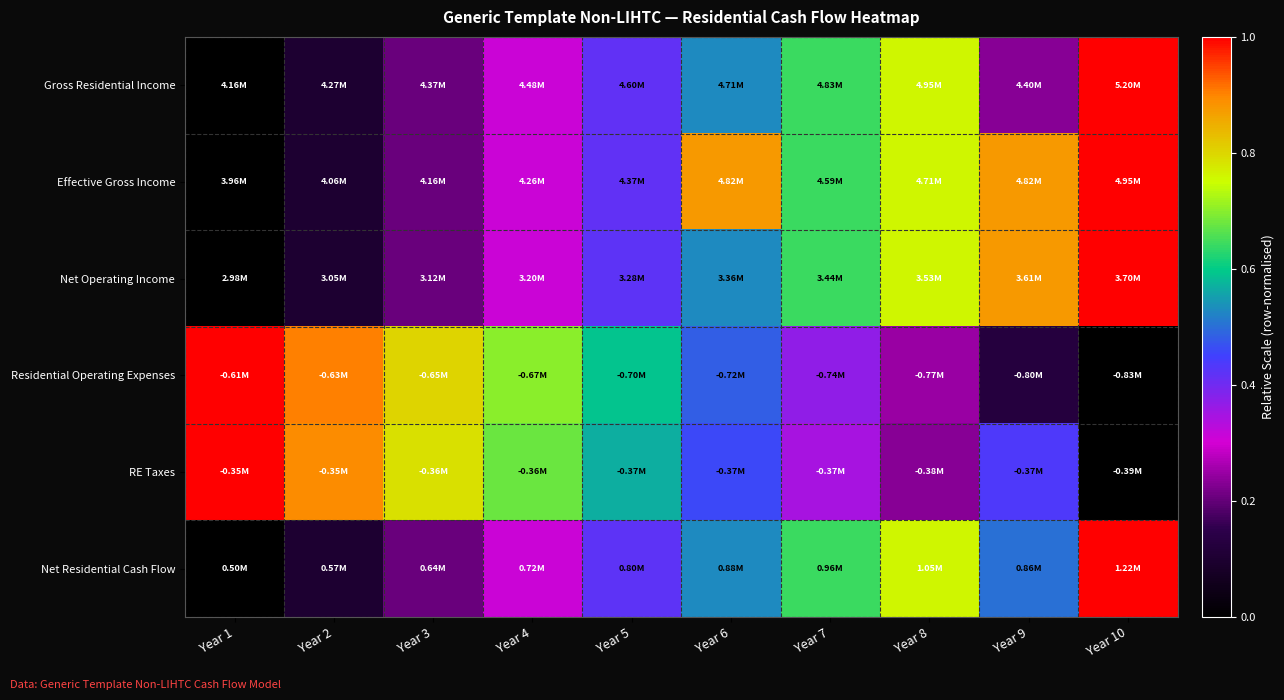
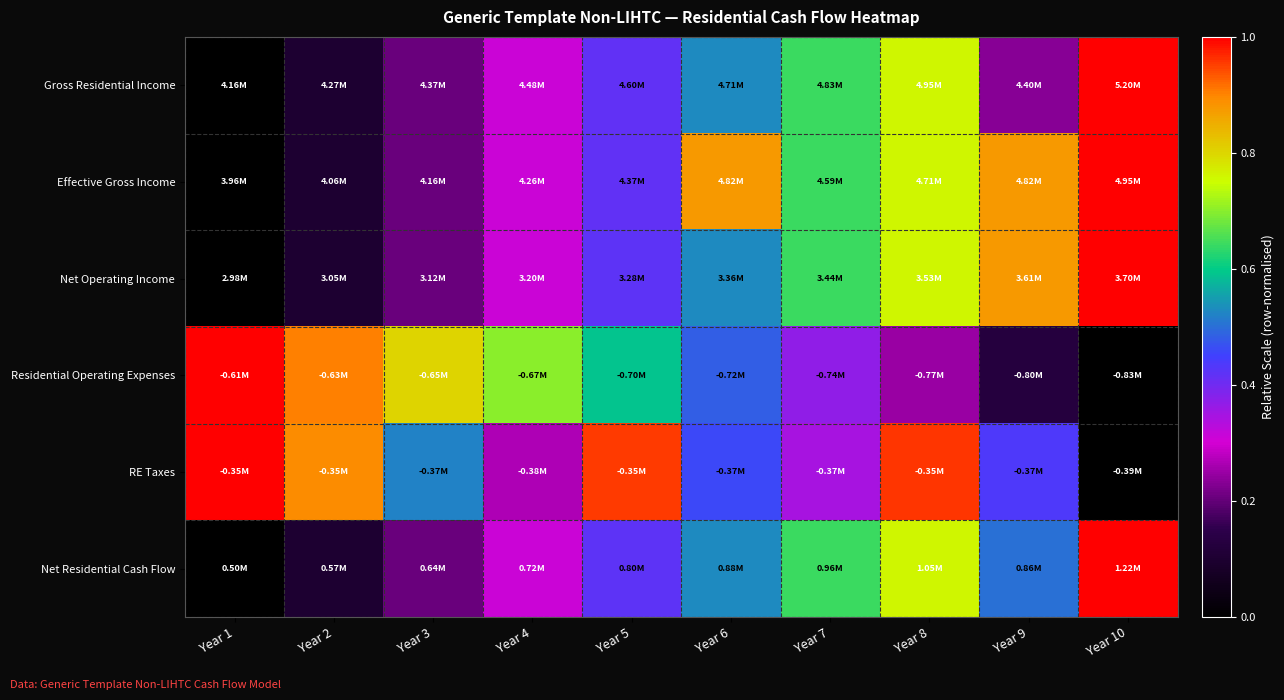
  {
    "Gross Residential Income": {
      "Year 1": "4.16M",
      "Year 2": "4.27M",
      "Year 3": "4.37M",
      "Year 4": "4.48M",
      "Year 5": "4.60M",
      "Year 6": "4.71M",
      "Year 7": "4.83M",
      "Year 8": "4.95M",
      "Year 9": "4.40M",
      "Year 10": "5.20M"
    },
    "Effective Gross Income": {
      "Year 1": "3.96M",
      "Year 2": "4.06M",
      "Year 3": "4.16M",
      "Year 4": "4.26M",
      "Year 5": "4.37M",
      "Year 6": "4.82M",
      "Year 7": "4.59M",
      "Year 8": "4.71M",
      "Year 9": "4.82M",
      "Year 10": "4.95M"
    },
    "Net Operating Income": {
      "Year 1": "2.98M",
      "Year 2": "3.05M",
      "Year 3": "3.12M",
      "Year 4": "3.20M",
      "Year 5": "3.28M",
      "Year 6": "3.36M",
      "Year 7": "3.44M",
      "Year 8": "3.53M",
      "Year 9": "3.61M",
      "Year 10": "3.70M"
    },
    "Residential Operating Expenses": {
      "Year 1": "-0.61M",
      "Year 2": "-0.63M",
      "Year 3": "-0.65M",
      "Year 4": "-0.67M",
      "Year 5": "-0.70M",
      "Year 6": "-0.72M",
      "Year 7": "-0.74M",
      "Year 8": "-0.77M",
      "Year 9": "-0.80M",
      "Year 10": "-0.83M"
    },
    "RE Taxes": {
      "Year 1": "-0.35M",
      "Year 2": "-0.35M",
-     "Year 3": "-0.36M",
-     "Year 4": "-0.36M",
-     "Year 5": "-0.37M",
+     "Year 3": "-0.37M",
+     "Year 4": "-0.38M",
+     "Year 5": "-0.35M",
      "Year 6": "-0.37M",
      "Year 7": "-0.37M",
-     "Year 8": "-0.38M",
+     "Year 8": "-0.35M",
      "Year 9": "-0.37M",
      "Year 10": "-0.39M"
    },
    "Net Residential Cash Flow": {
      "Year 1": "0.50M",
      "Year 2": "0.57M",
      "Year 3": "0.64M",
      "Year 4": "0.72M",
      "Year 5": "0.80M",
      "Year 6": "0.88M",
      "Year 7": "0.96M",
      "Year 8": "1.05M",
      "Year 9": "0.86M",
      "Year 10": "1.22M"
    }
  }
